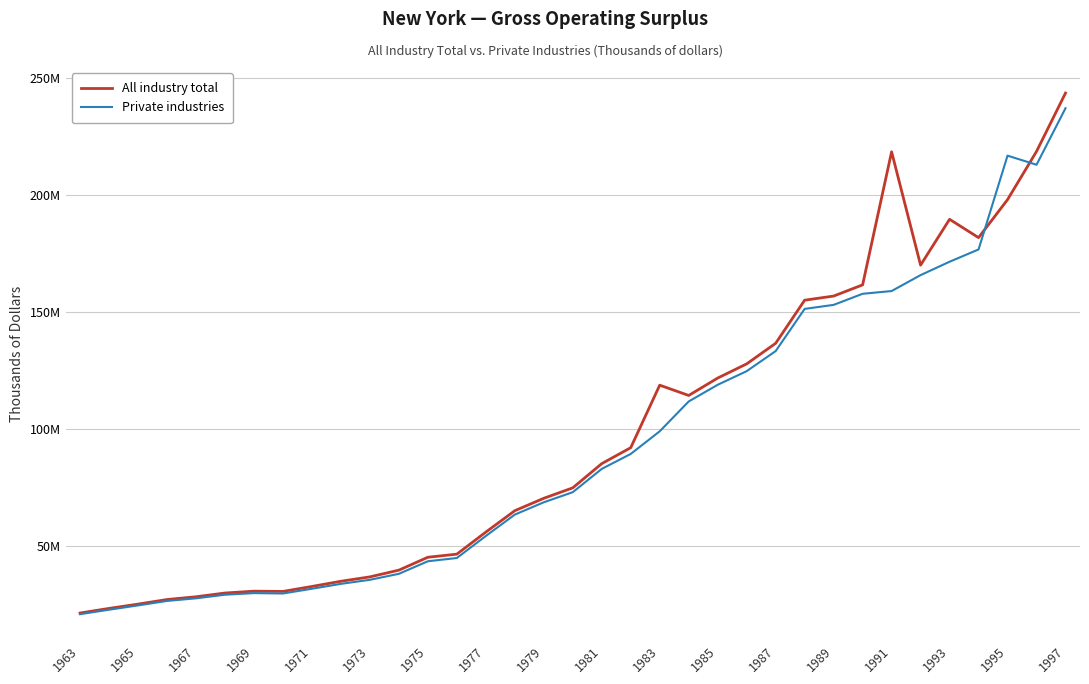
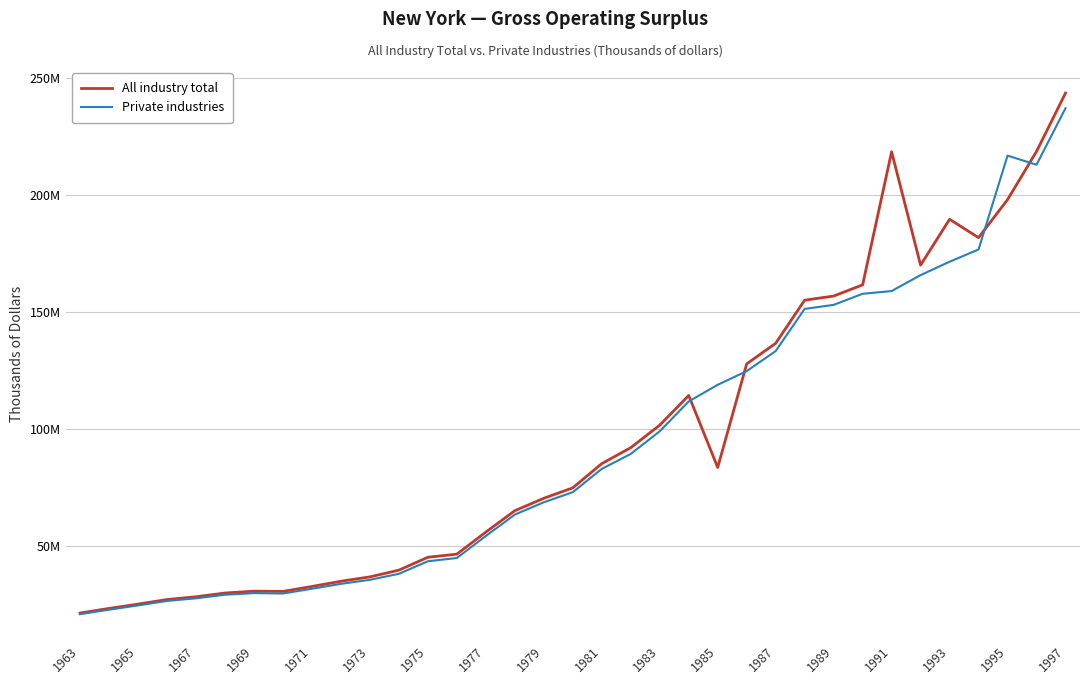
  {
    "All industry total": {
      "1973": 37000000,
      "1975": 45000000,
      "1977": 56000000,
      "1979": 70000000,
      "1981": 85000000,
-     "1983": 119000000,
-     "1985": 122000000,
+     "1983": 102000000,
+     "1985": 83000000,
      "1987": 137000000,
      "1989": 157000000,
      "1991": 218000000,
      "1993": 189000000,
      "1995": 198000000,
      "1997": 243000000
    },
    "Private industries": {
      "1973": 35000000,
      "1975": 43000000,
      "1977": 54000000,
      "1979": 69000000,
      "1981": 83000000,
      "1983": 99000000,
      "1985": 119000000,
      "1987": 133000000,
      "1989": 153000000,
      "1991": 159000000,
      "1993": 171000000,
      "1995": 217000000,
      "1997": 237000000
    }
  }
